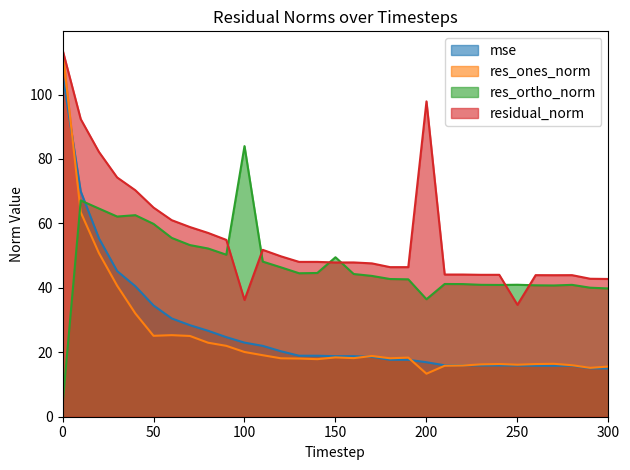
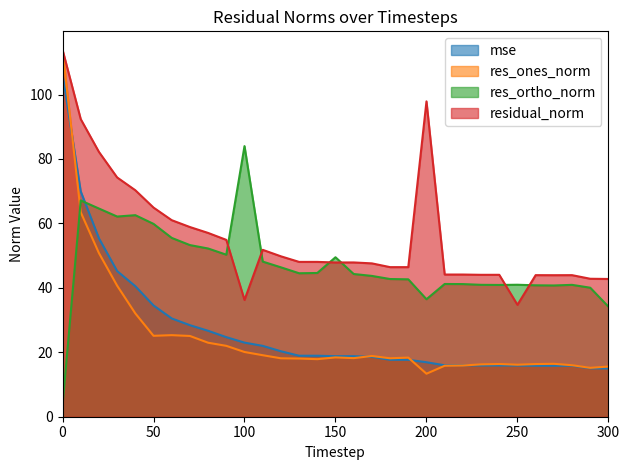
  {
    "mse": {
      "0": 106,
      "50": 35,
      "100": 23,
      "200": 17
    },
    "res_ones_norm": {
      "50": 25,
      "100": 20,
      "200": 13
    },
    "res_ortho_norm": {
      "0": 4,
      "50": 60,
      "100": 84,
      "150": 49,
      "200": 36,
      "250": 41,
-     "300": 40
+     "300": 34
    },
    "residual_norm": {
      "50": 65,
      "100": 36,
      "150": 48,
      "200": 98,
      "250": 35,
      "300": 43
    }
  }
